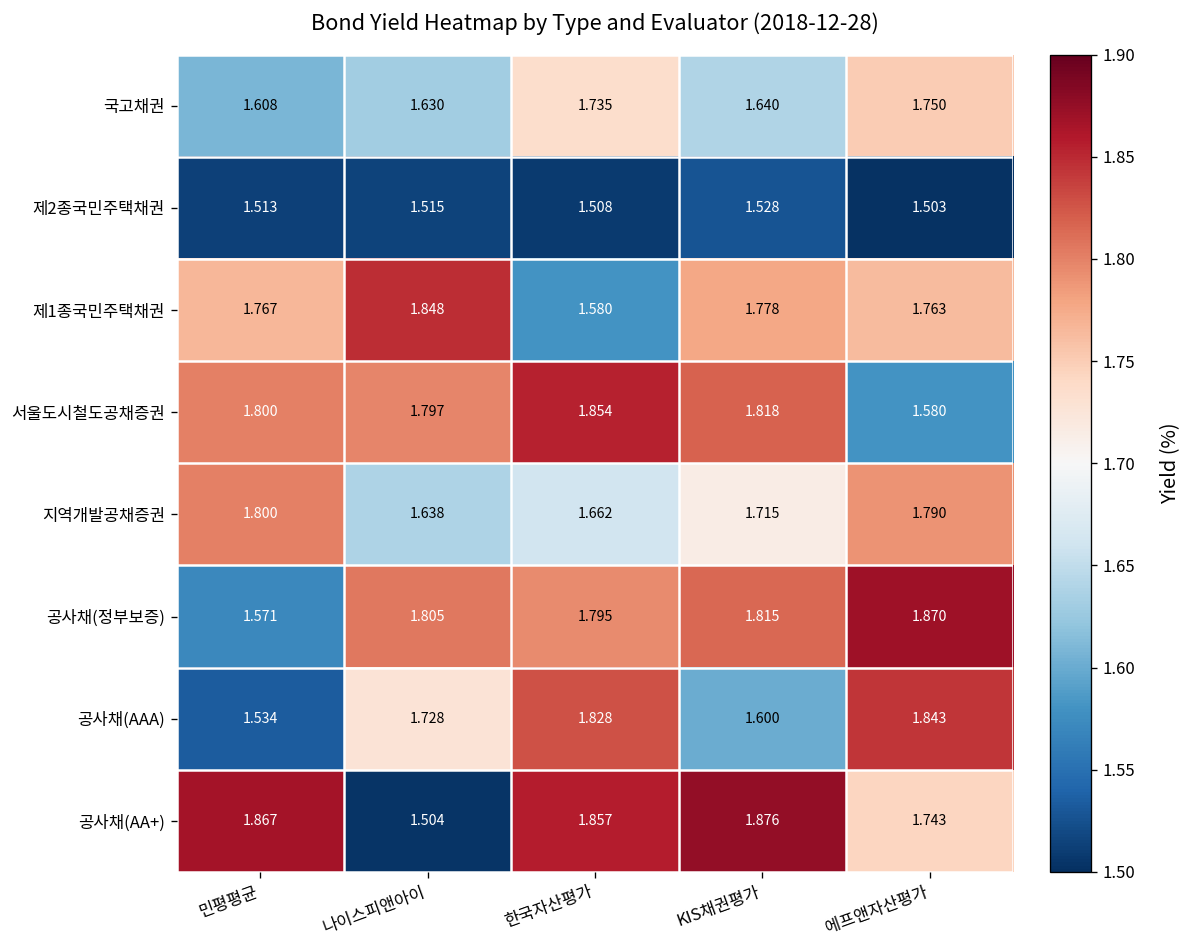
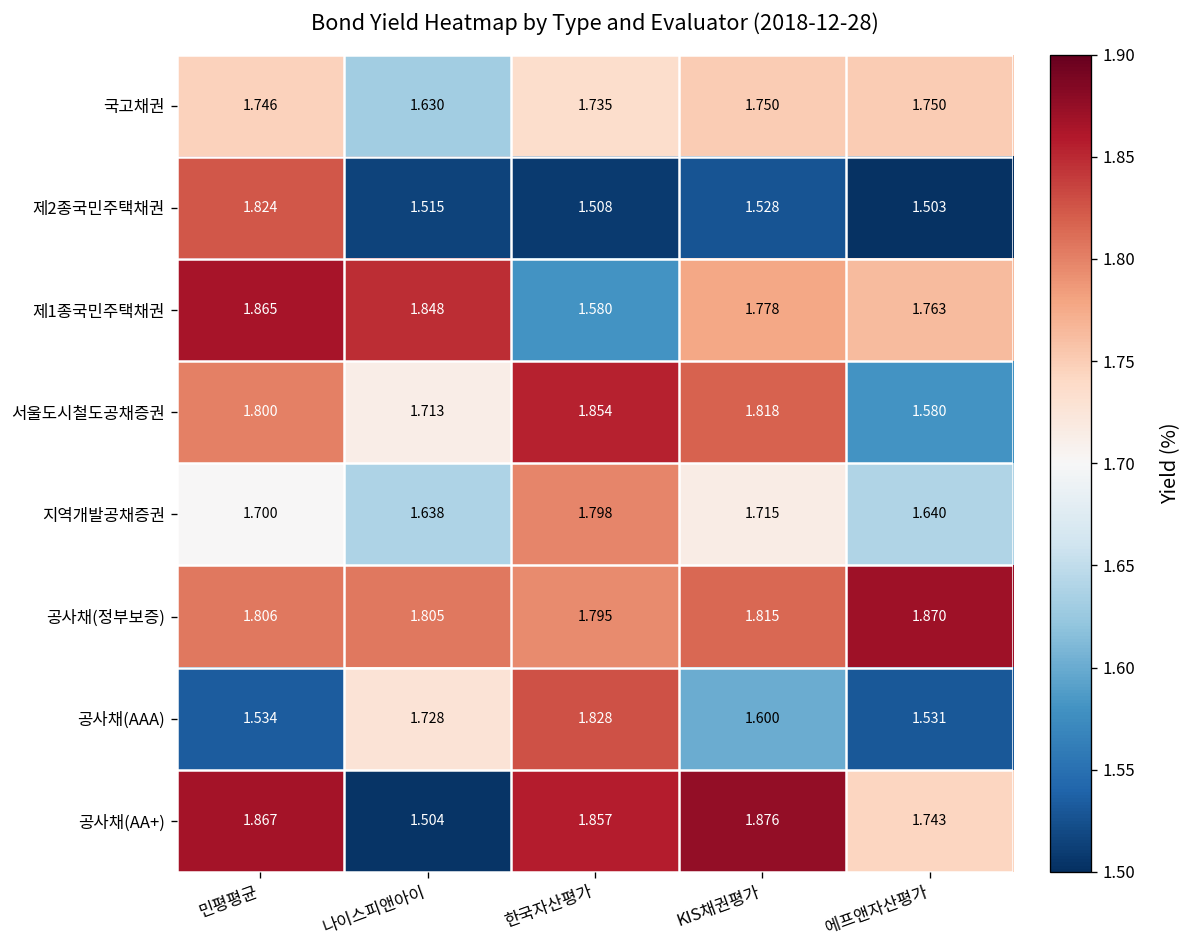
  {
    "국고채권": {
-     "민평평균": 1.608,
+     "민평평균": 1.746,
      "나이스피앤아이": 1.630,
      "한국자산평가": 1.735,
-     "KIS채권평가": 1.640,
+     "KIS채권평가": 1.750,
      "에프앤자산평가": 1.750
    },
    "제2종국민주택채권": {
-     "민평평균": 1.513,
+     "민평평균": 1.824,
      "나이스피앤아이": 1.515,
      "한국자산평가": 1.508,
      "KIS채권평가": 1.528,
      "에프앤자산평가": 1.503
    },
    "제1종국민주택채권": {
-     "민평평균": 1.767,
+     "민평평균": 1.865,
      "나이스피앤아이": 1.848,
      "한국자산평가": 1.580,
      "KIS채권평가": 1.778,
      "에프앤자산평가": 1.763
    },
    "서울도시철도공채증권": {
      "민평평균": 1.800,
-     "나이스피앤아이": 1.797,
+     "나이스피앤아이": 1.713,
      "한국자산평가": 1.854,
      "KIS채권평가": 1.818,
      "에프앤자산평가": 1.580
    },
    "지역개발공채증권": {
-     "민평평균": 1.800,
+     "민평평균": 1.700,
      "나이스피앤아이": 1.638,
-     "한국자산평가": 1.662,
+     "한국자산평가": 1.798,
      "KIS채권평가": 1.715,
-     "에프앤자산평가": 1.790
+     "에프앤자산평가": 1.640
    },
    "공사채(정부보증)": {
-     "민평평균": 1.571,
+     "민평평균": 1.806,
      "나이스피앤아이": 1.805,
      "한국자산평가": 1.795,
      "KIS채권평가": 1.815,
      "에프앤자산평가": 1.870
    },
    "공사채(AAA)": {
      "민평평균": 1.534,
      "나이스피앤아이": 1.728,
      "한국자산평가": 1.828,
      "KIS채권평가": 1.600,
-     "에프앤자산평가": 1.843
+     "에프앤자산평가": 1.531
    },
    "공사채(AA+)": {
      "민평평균": 1.867,
      "나이스피앤아이": 1.504,
      "한국자산평가": 1.857,
      "KIS채권평가": 1.876,
      "에프앤자산평가": 1.743
    }
  }
